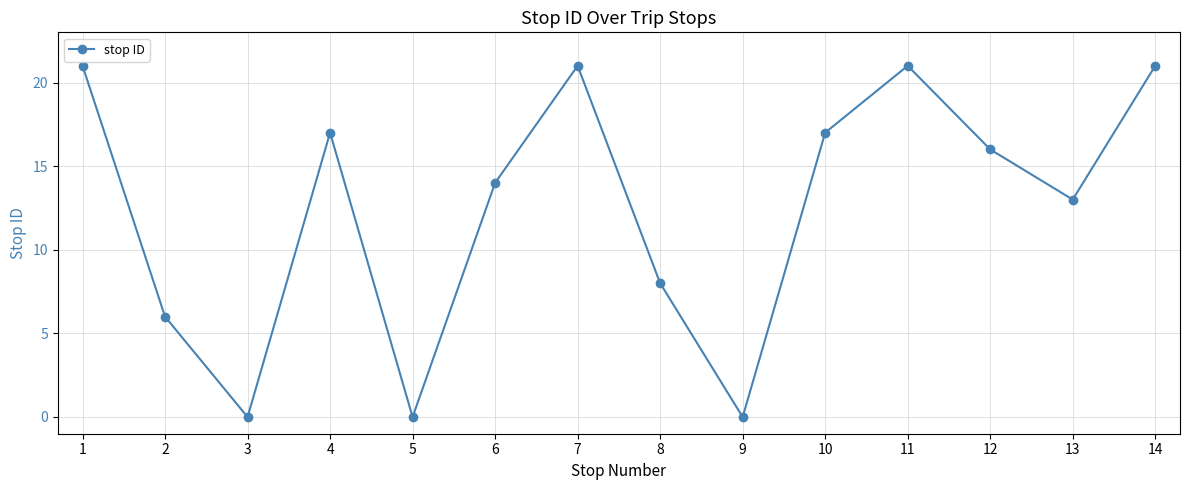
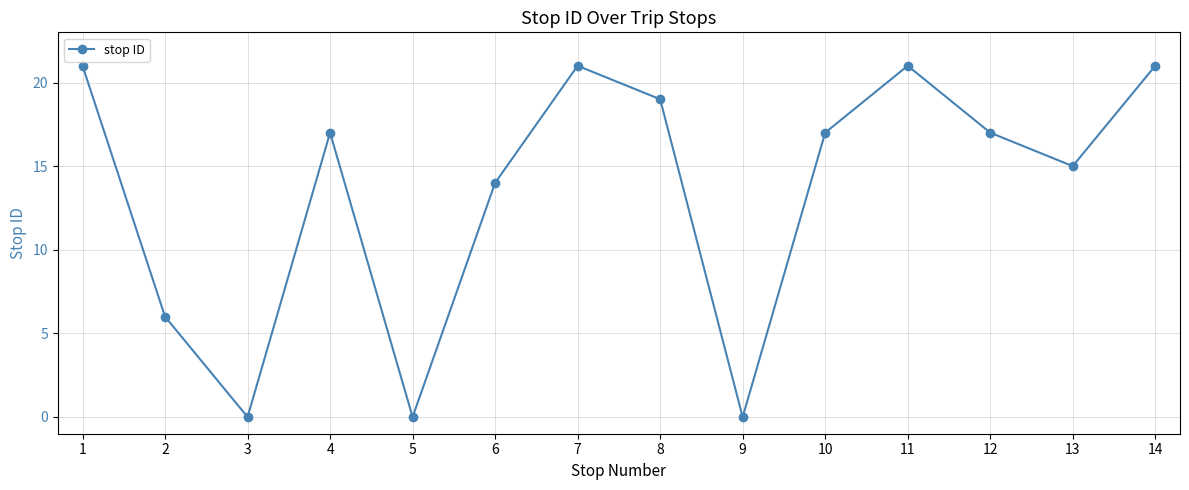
  {
    "1": 21,
    "2": 6,
    "3": 0,
    "4": 17,
    "5": 0,
    "6": 14,
    "7": 21,
-   "8": 8,
+   "8": 19,
    "9": 0,
    "10": 17,
    "11": 21,
-   "12": 16,
-   "13": 13,
+   "12": 17,
+   "13": 15,
    "14": 21
  }
